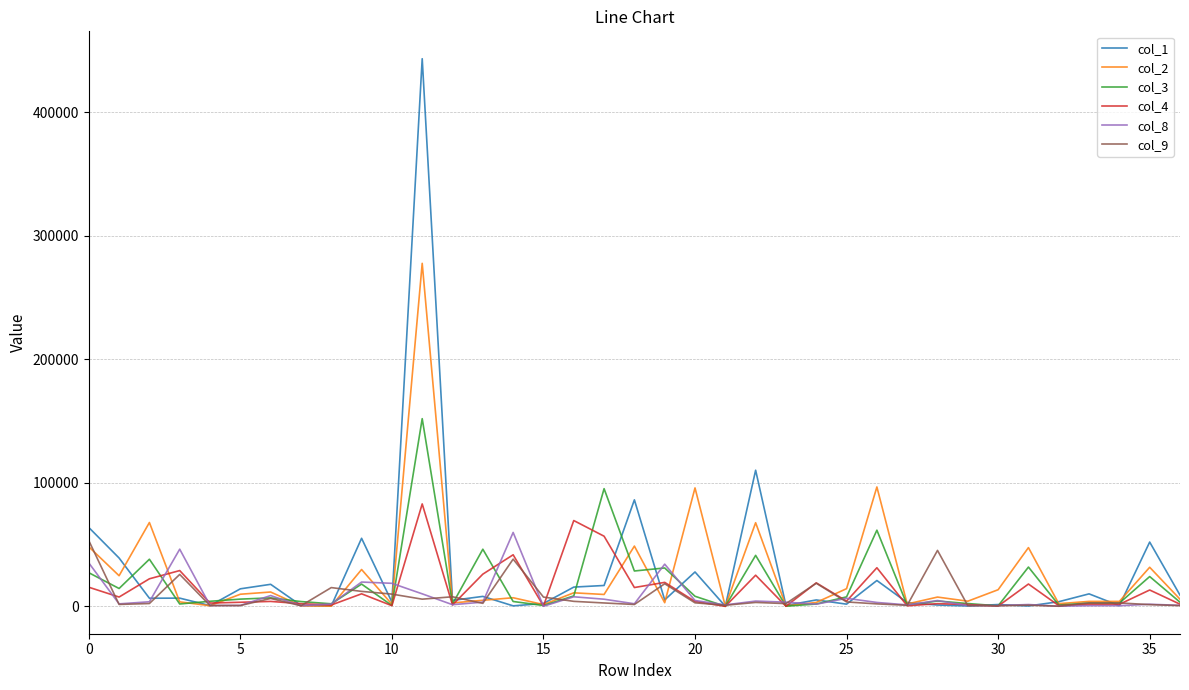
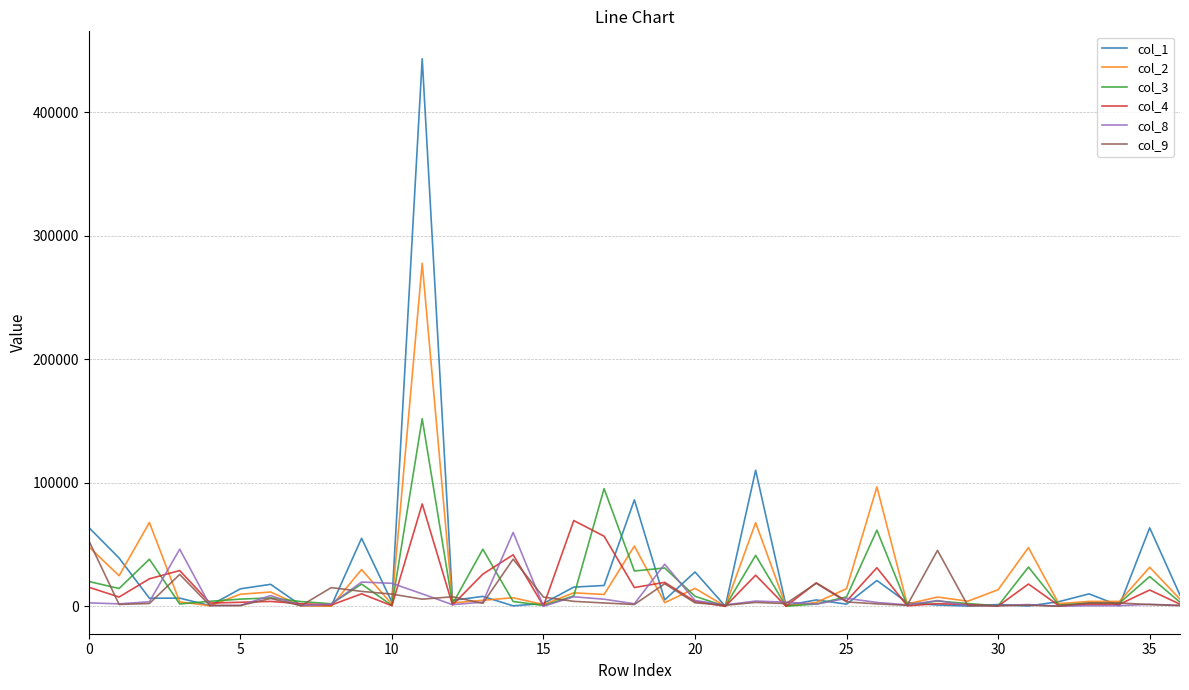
  {
    "col_1": {
      "0": 64000,
      "5": 14000,
      "20": 28000,
-     "35": 52000
+     "35": 64000
    },
    "col_2": {
      "0": 48000,
      "5": 10000,
-     "20": 96000,
+     "20": 15000,
      "25": 14000,
      "30": 14000,
      "35": 32000
    },
    "col_3": {
-     "0": 27000,
+     "0": 20000,
      "5": 6000,
      "20": 8000,
      "35": 24000
    },
    "col_4": {
      "0": 16000,
      "5": 3000,
      "35": 13000
    },
    "col_8": {
-     "0": 35000,
+     "0": 3000,
      "10": 19000
    },
    "col_9": {
      "0": 53000,
      "10": 10000,
      "15": 8000
    }
  }
